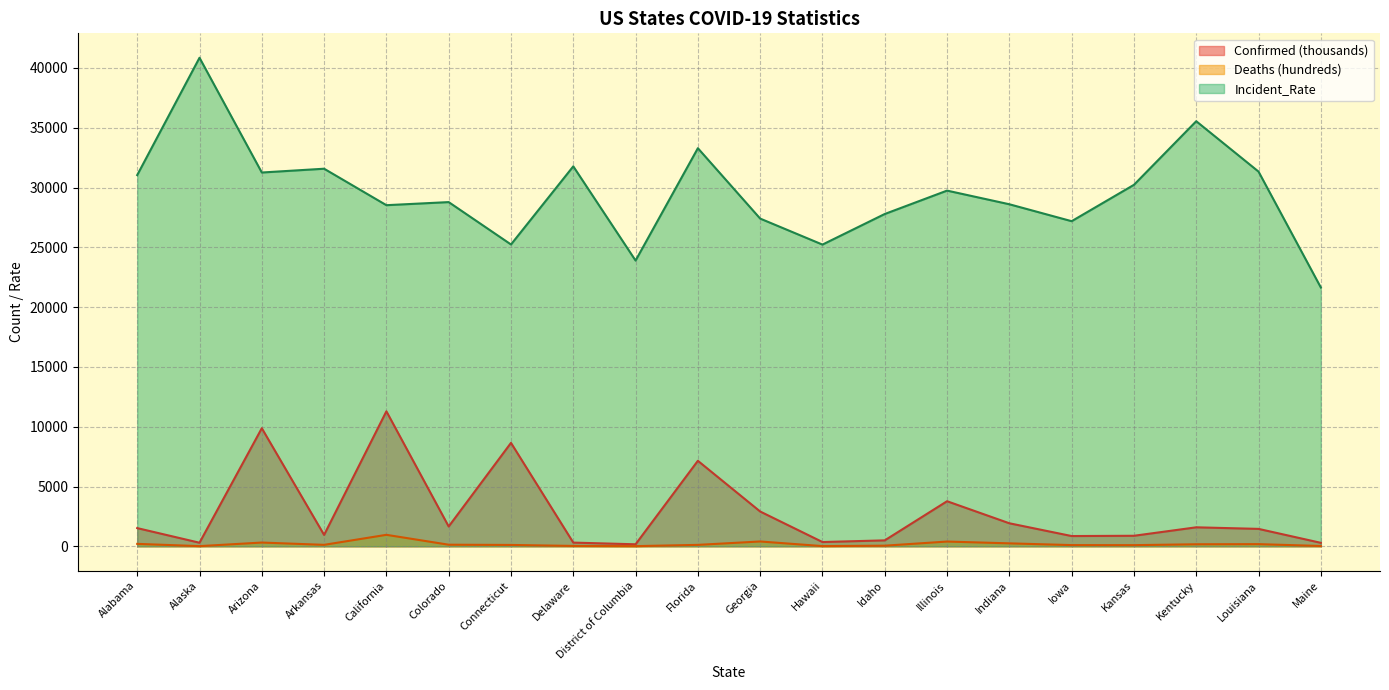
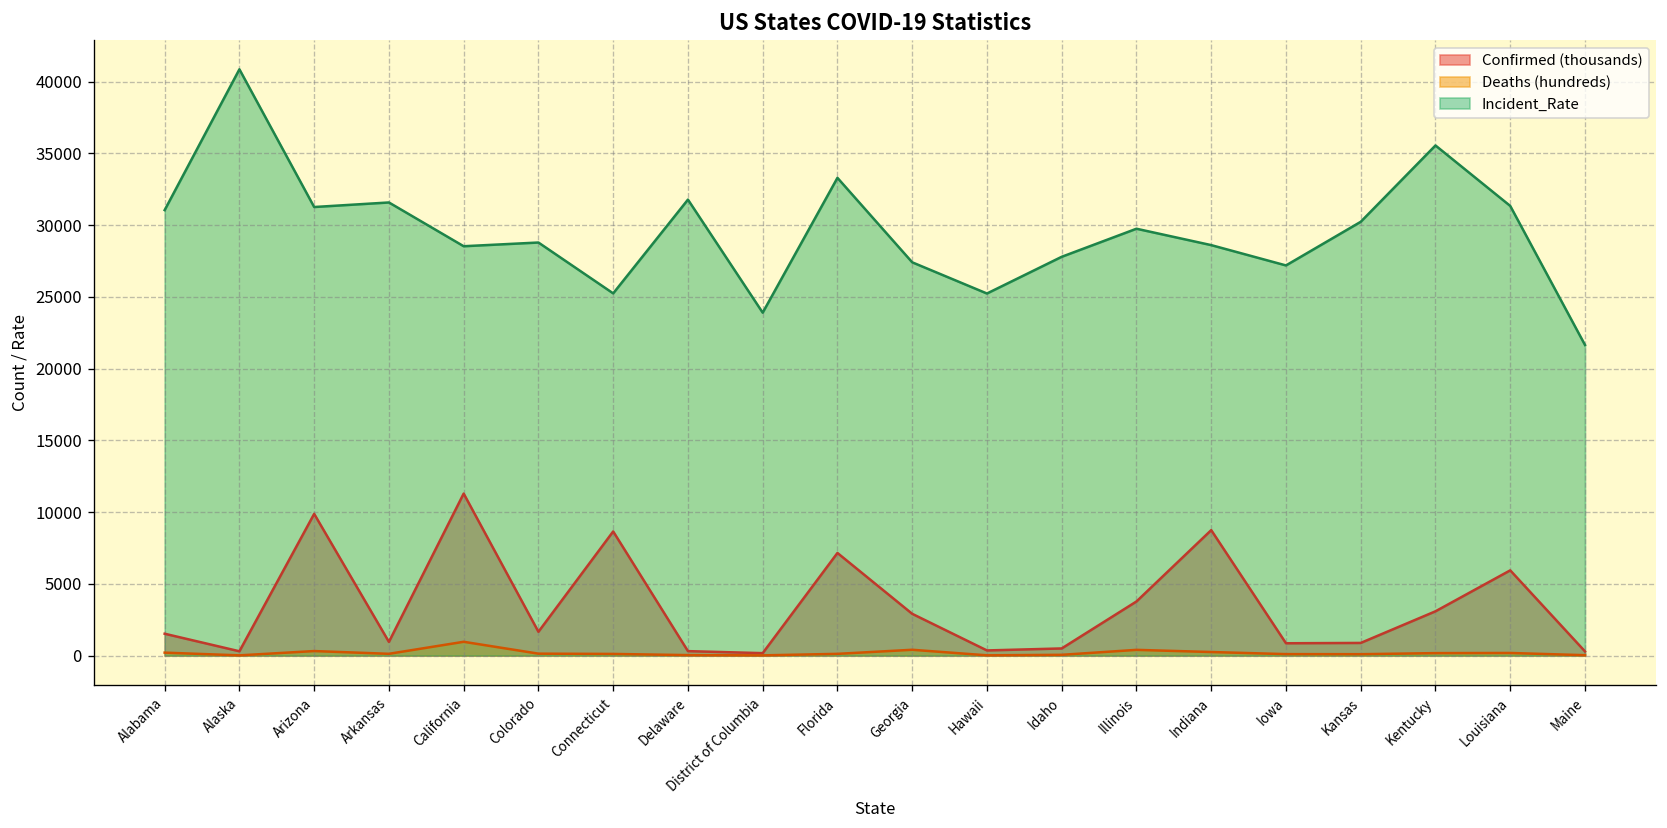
  {
    "Confirmed (thousands)": {
      "Alabama": 1500,
      "Alaska": 300,
      "Arizona": 9900,
      "Arkansas": 1000,
      "California": 11300,
      "Colorado": 1700,
      "Connecticut": 8600,
      "Delaware": 300,
      "Florida": 7200,
      "Georgia": 2900,
      "Hawaii": 400,
      "Idaho": 500,
      "Illinois": 3800,
-     "Indiana": 1900,
+     "Indiana": 8700,
      "Iowa": 900,
      "Kansas": 900,
-     "Kentucky": 1600,
-     "Louisiana": 1500,
+     "Kentucky": 3100,
+     "Louisiana": 5900,
      "Maine": 300
    },
    "Deaths (hundreds)": {
      "Alabama": 200,
      "Alaska": 0,
      "Arizona": 300,
      "Arkansas": 100,
      "California": 1000,
      "Colorado": 100,
      "Connecticut": 100,
      "Delaware": 0,
      "Florida": 100,
      "Georgia": 400,
      "Hawaii": 0,
      "Idaho": 100,
      "Illinois": 400,
      "Indiana": 200,
      "Iowa": 100,
      "Kansas": 100,
      "Kentucky": 200,
      "Louisiana": 200,
      "Maine": 0
    },
    "Incident_Rate": {
      "Alabama": 31000,
      "Alaska": 40900,
      "Arizona": 31300,
      "Arkansas": 31600,
      "California": 28500,
      "Colorado": 28800,
      "Connecticut": 25200,
      "Delaware": 31800,
      "District of Columbia": 23900,
      "Florida": 33300,
      "Georgia": 27400,
      "Hawaii": 25200,
      "Idaho": 27800,
      "Illinois": 29700,
      "Indiana": 28600,
      "Iowa": 27200,
      "Kansas": 30200,
      "Kentucky": 35500,
      "Louisiana": 31300,
      "Maine": 21600
    }
  }
